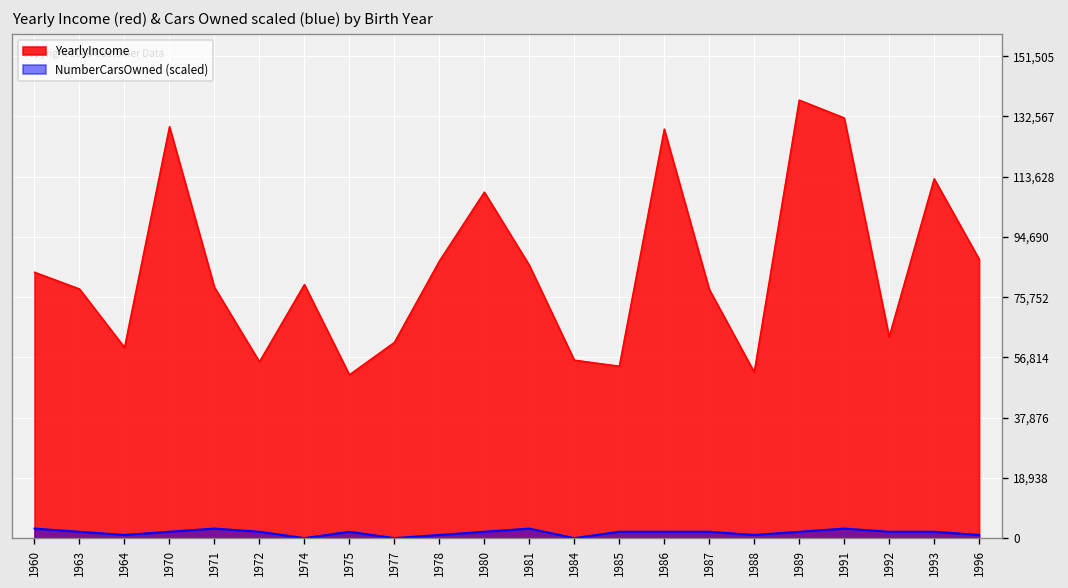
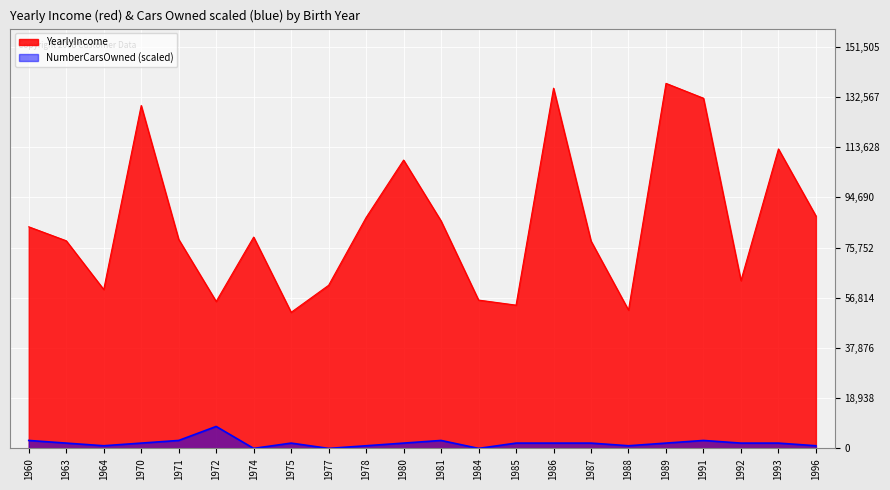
  {
    "YearlyIncome": {
      "1960": "84,000",
      "1963": "78,000",
      "1964": "60,000",
      "1970": "129,000",
      "1971": "79,000",
      "1972": "55,000",
      "1974": "80,000",
      "1975": "51,000",
      "1977": "62,000",
      "1978": "87,000",
      "1980": "109,000",
      "1981": "86,000",
      "1984": "56,000",
      "1985": "54,000",
-     "1986": "129,000",
+     "1986": "136,000",
      "1987": "78,000",
      "1988": "52,000",
      "1989": "138,000",
      "1991": "132,000",
      "1992": "63,000",
      "1993": "113,000",
      "1996": "88,000"
    },
    "NumberCarsOwned (scaled)": {
      "1960": "3,000",
      "1963": "2,000",
      "1964": "1,000",
      "1970": "2,000",
      "1971": "3,000",
-     "1972": "2,000",
+     "1972": "8,000",
      "1974": "0",
      "1975": "2,000",
      "1977": "0",
      "1978": "1,000",
      "1980": "2,000",
      "1981": "3,000",
      "1984": "0",
      "1985": "2,000",
      "1986": "2,000",
      "1987": "2,000",
      "1988": "1,000",
      "1989": "2,000",
      "1991": "3,000",
      "1992": "2,000",
      "1993": "2,000",
      "1996": "1,000"
    }
  }
